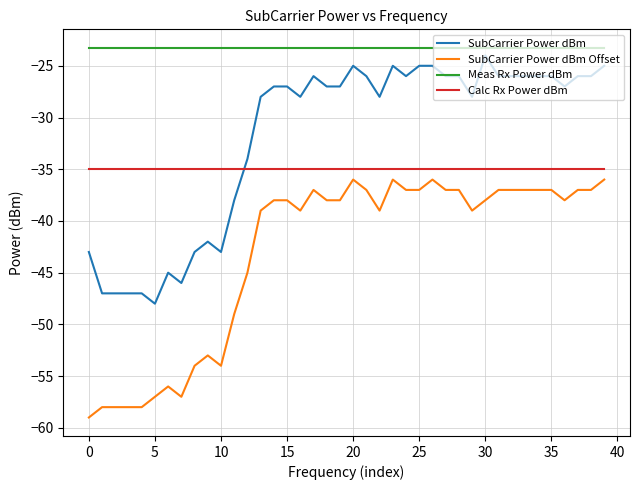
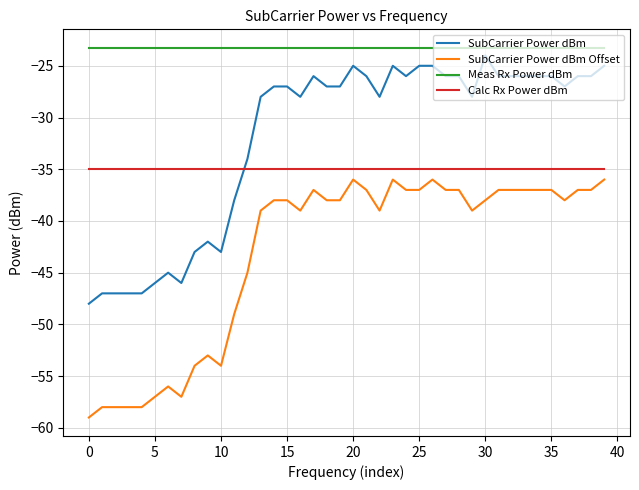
  {
    "SubCarrier Power dBm": {
-     "0": -43,
-     "5": -48,
+     "0": -48,
+     "5": -46,
      "10": -43,
      "15": -27,
      "20": -25,
      "25": -25
    },
    "SubCarrier Power dBm Offset": {
      "0": -59,
      "5": -57,
      "10": -54,
      "15": -38,
      "20": -36,
      "25": -37,
      "30": -38,
      "35": -37
    },
    "Meas Rx Power dBm": {
      "0": -23.3,
      "5": -23.3,
      "10": -23.3,
      "15": -23.3,
      "20": -23.3,
      "25": -23.3
    },
    "Calc Rx Power dBm": {
      "0": -35,
      "5": -35,
      "10": -35,
      "15": -35,
      "20": -35,
      "25": -35,
      "30": -35,
      "35": -35
    }
  }
